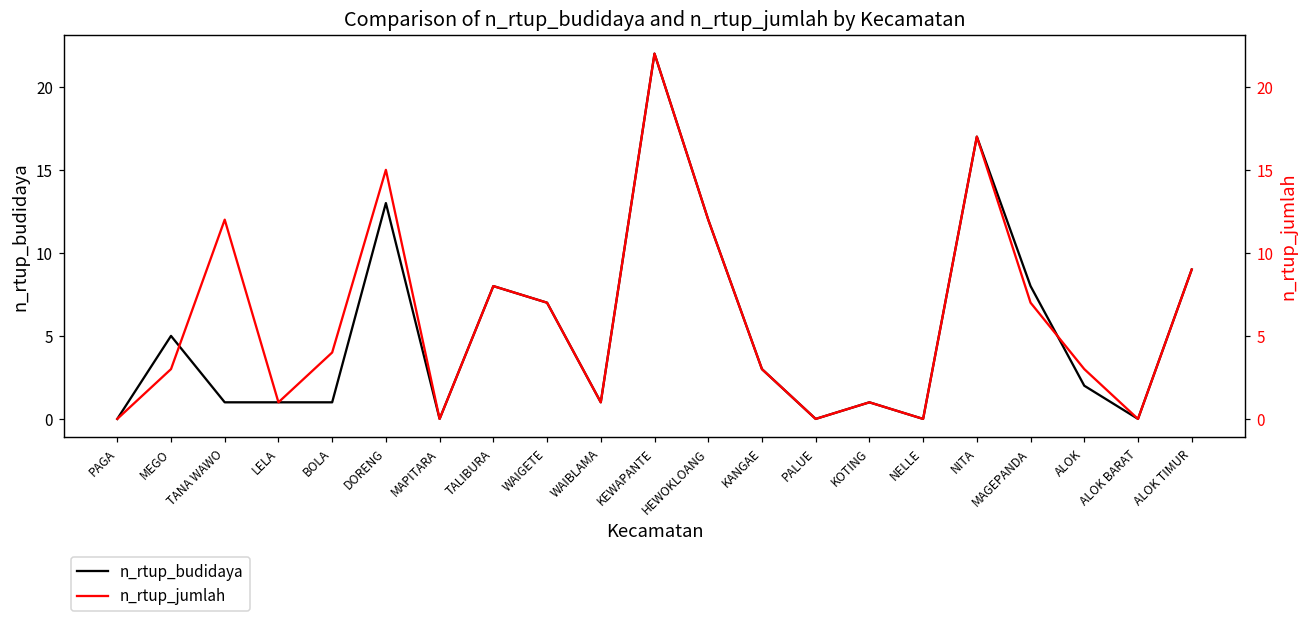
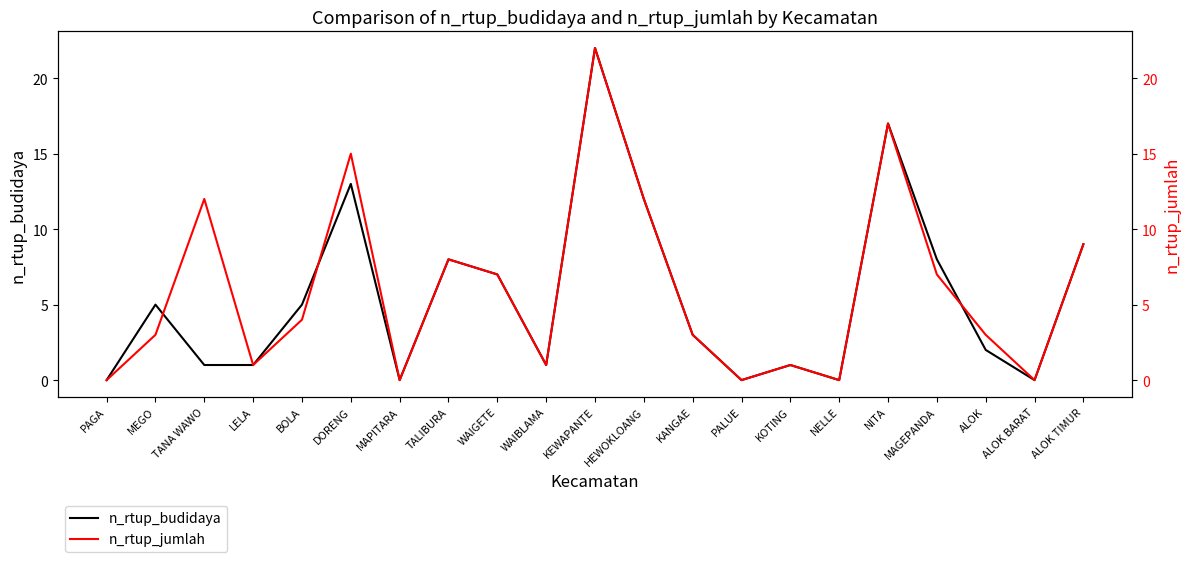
  {
    "n_rtup_budidaya": {
      "PAGA": 0,
      "MEGO": 5,
      "TANA WAWO": 1,
      "LELA": 1,
-     "BOLA": 1,
+     "BOLA": 5,
      "DORENG": 13,
      "MAPITARA": 0,
      "TALIBURA": 8,
      "WAIGETE": 7,
      "WAIBLAMA": 1,
      "KEWAPANTE": 22,
      "HEWOKLOANG": 12,
      "KANGAE": 3,
      "PALUE": 0,
      "KOTING": 1,
      "NELLE": 0,
      "NITA": 17,
      "MAGEPANDA": 8,
      "ALOK": 2,
      "ALOK BARAT": 0,
      "ALOK TIMUR": 9
    },
    "n_rtup_jumlah": {
      "PAGA": 0.0,
      "MEGO": 3.0,
      "TANA WAWO": 12.0,
      "LELA": 1.0,
      "BOLA": 4.0,
      "DORENG": 15.0,
      "MAPITARA": 0.0,
      "TALIBURA": 8.0,
      "WAIGETE": 7.0,
      "WAIBLAMA": 1.0,
      "KEWAPANTE": 22.0,
      "HEWOKLOANG": 12.0,
      "KANGAE": 3.0,
      "PALUE": 0.0,
      "KOTING": 1.0,
      "NELLE": 0.0,
      "NITA": 17.0,
      "MAGEPANDA": 7.0,
      "ALOK": 3.0,
      "ALOK BARAT": 0.0,
      "ALOK TIMUR": 9.0
    }
  }
